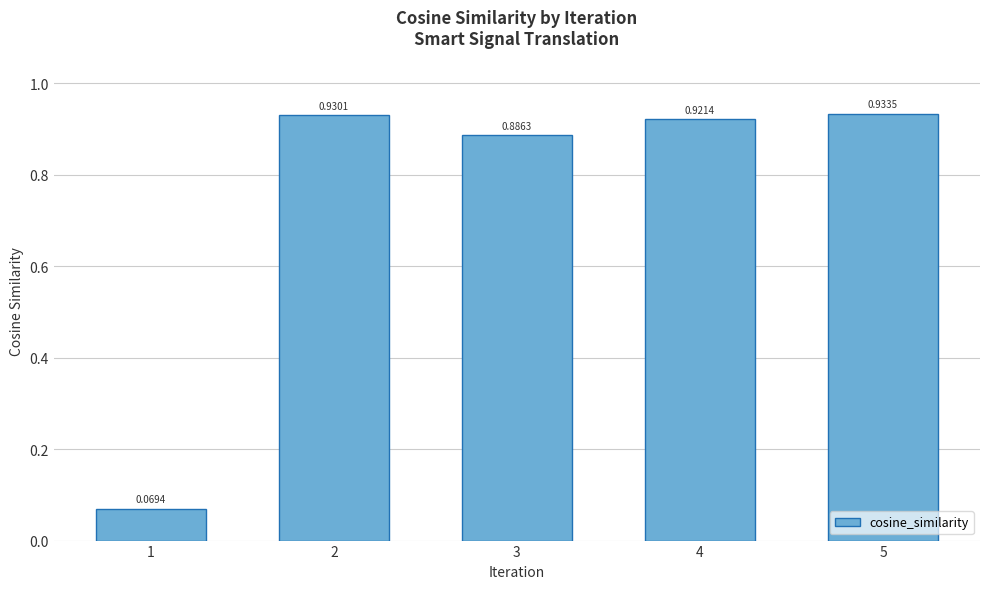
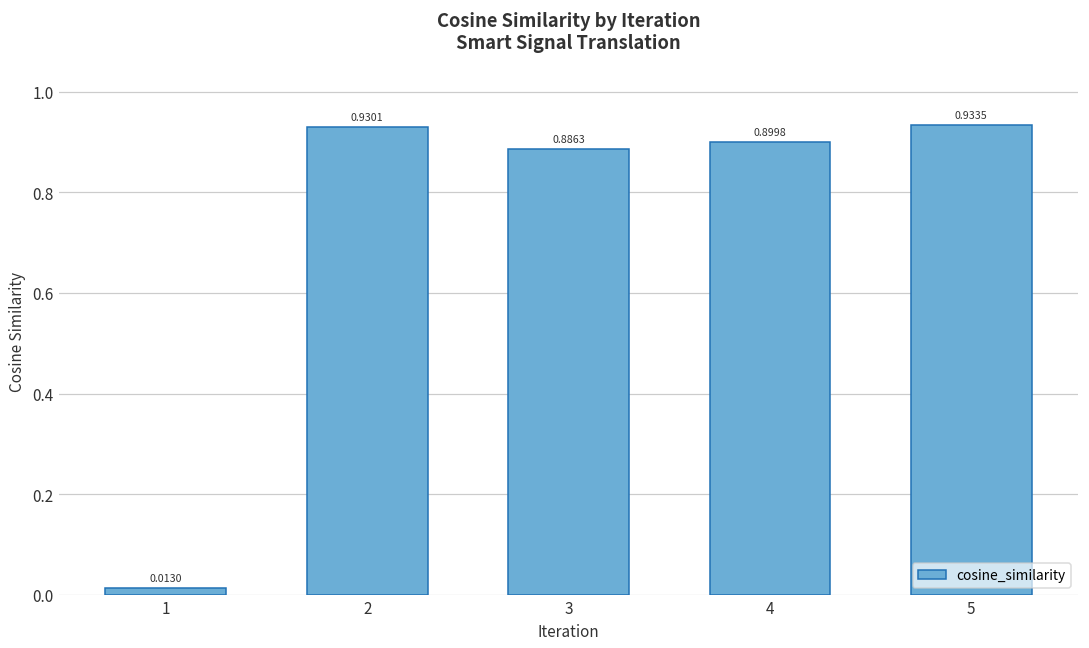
  {
-   "1": 0.0694,
+   "1": 0.0130,
    "2": 0.9301,
    "3": 0.8863,
-   "4": 0.9214,
+   "4": 0.8998,
    "5": 0.9335
  }
